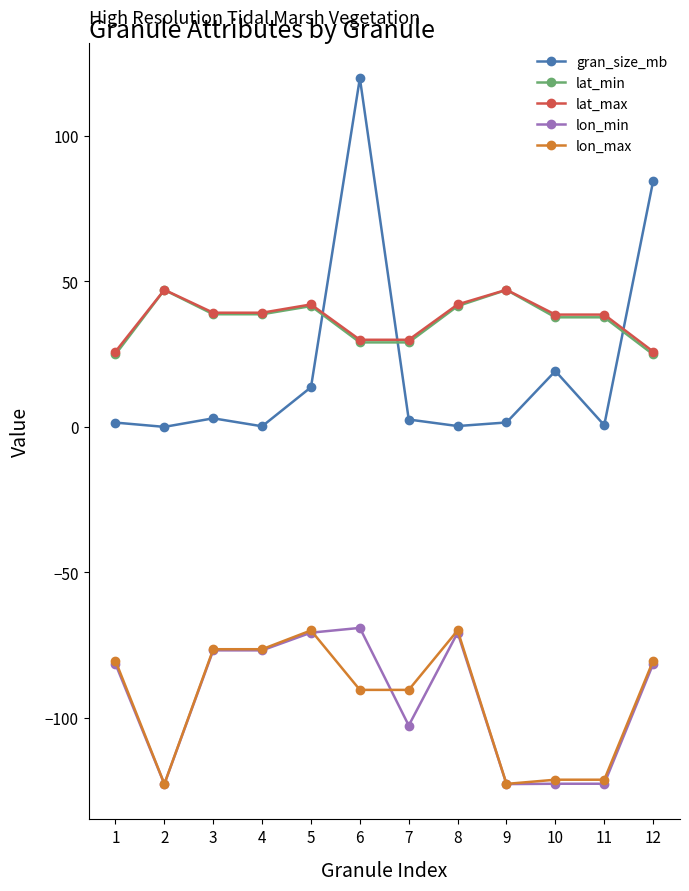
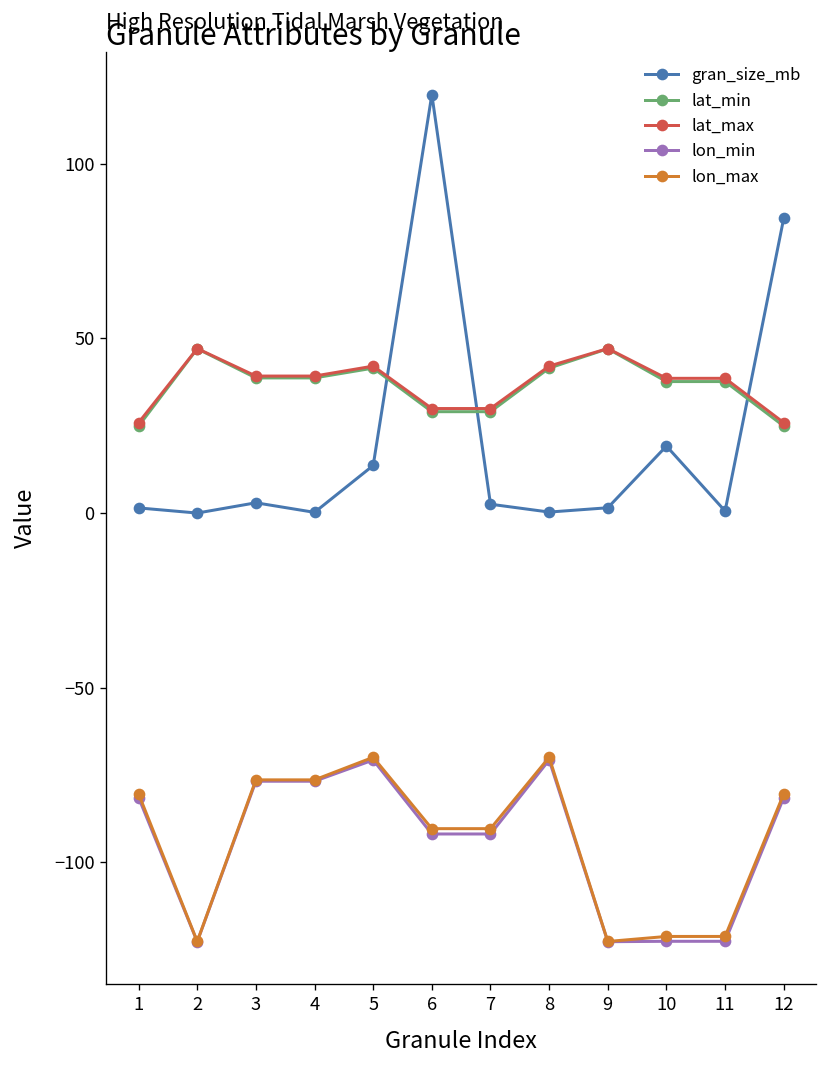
  {
    "gran_size_mb": {
      "1": 1,
      "2": 0,
      "3": 3,
      "4": 0,
      "5": 14,
      "6": 120,
      "7": 3,
      "8": 0,
      "9": 2,
      "10": 19,
      "11": 1,
      "12": 84
    },
    "lat_min": {
      "1": 25,
      "6": 29,
      "7": 29,
      "10": 38,
      "11": 38,
      "12": 25
    },
    "lon_min": {
      "1": -81,
-     "6": -69,
-     "7": -103,
+     "6": -92,
+     "7": -92,
      "10": -123,
      "11": -123,
      "12": -81
    }
  }
